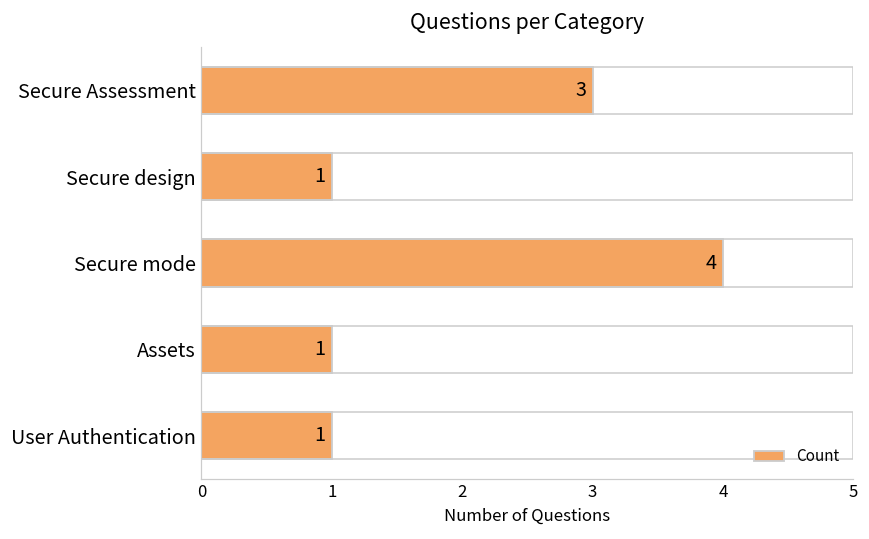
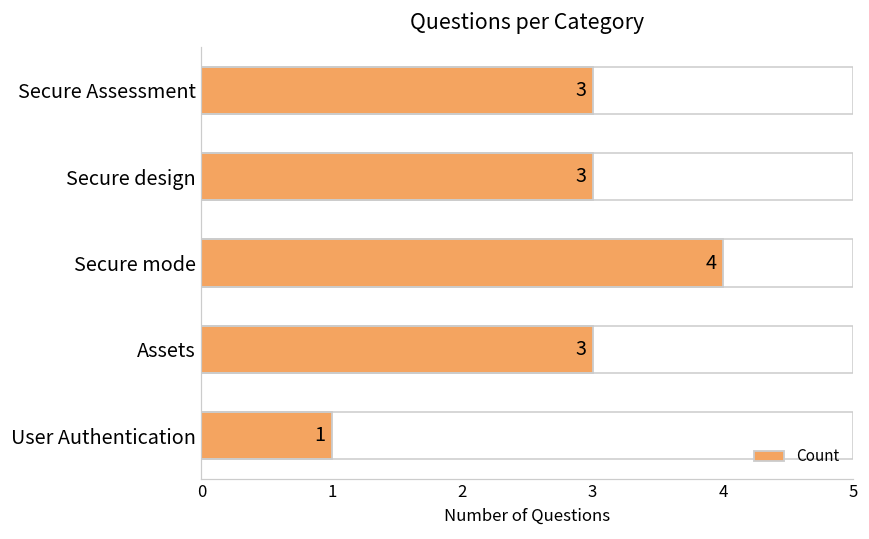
  {
    "Secure Assessment": 3,
-   "Secure design": 1,
+   "Secure design": 3,
    "Secure mode": 4,
-   "Assets": 1,
+   "Assets": 3,
    "User Authentication": 1
  }
